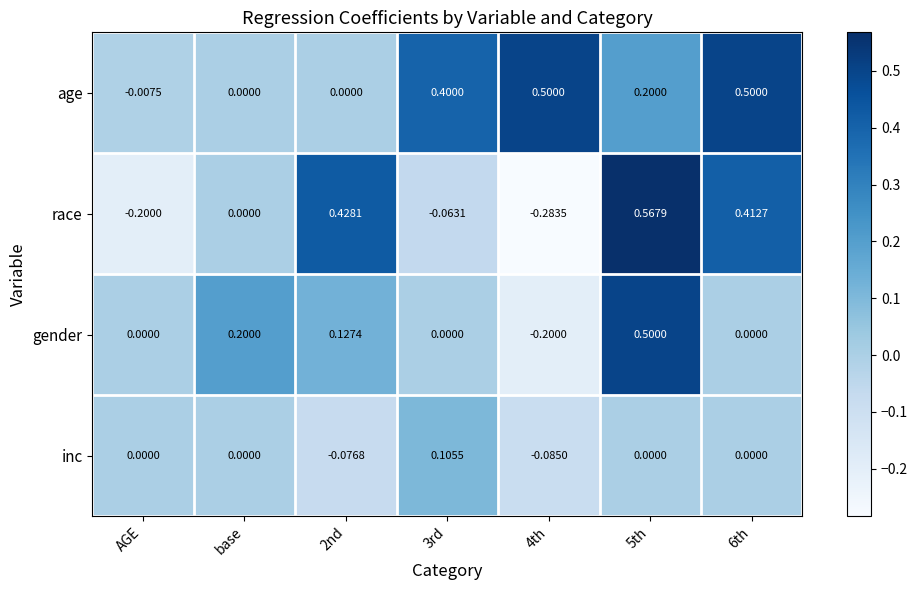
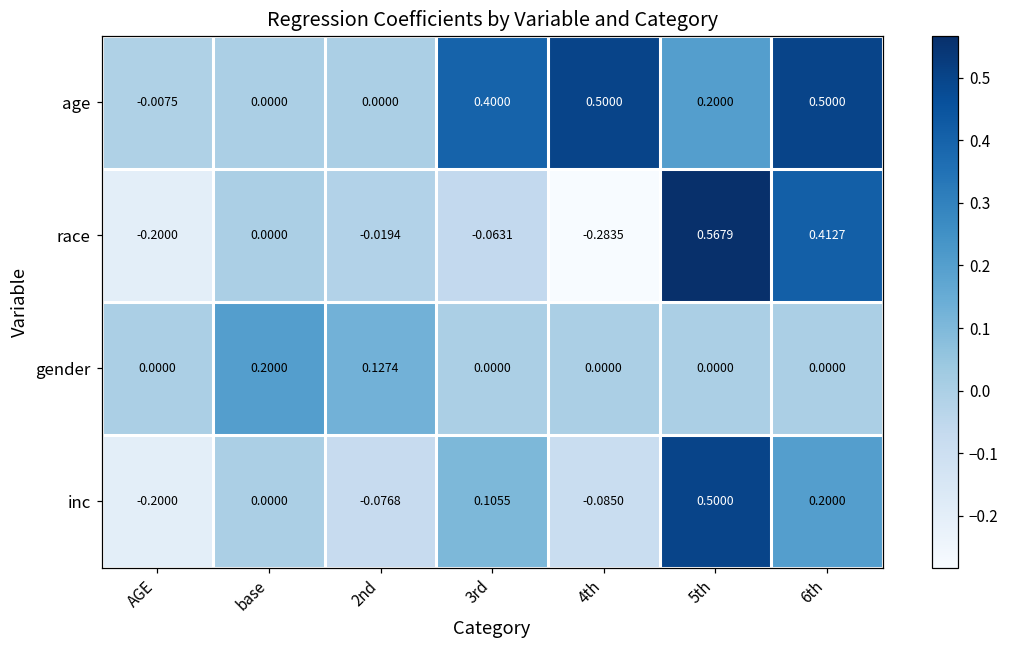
  {
    "age": {
      "AGE": -0.0075,
      "base": 0.0000,
      "2nd": 0.0000,
      "3rd": 0.4000,
      "4th": 0.5000,
      "5th": 0.2000,
      "6th": 0.5000
    },
    "race": {
      "AGE": -0.2000,
      "base": 0.0000,
-     "2nd": 0.4281,
+     "2nd": -0.0194,
      "3rd": -0.0631,
      "4th": -0.2835,
      "5th": 0.5679,
      "6th": 0.4127
    },
    "gender": {
      "AGE": 0.0000,
      "base": 0.2000,
      "2nd": 0.1274,
      "3rd": 0.0000,
-     "4th": -0.2000,
-     "5th": 0.5000,
+     "4th": 0.0000,
+     "5th": 0.0000,
      "6th": 0.0000
    },
    "inc": {
-     "AGE": 0.0000,
+     "AGE": -0.2000,
      "base": 0.0000,
      "2nd": -0.0768,
      "3rd": 0.1055,
      "4th": -0.0850,
-     "5th": 0.0000,
-     "6th": 0.0000
+     "5th": 0.5000,
+     "6th": 0.2000
    }
  }
